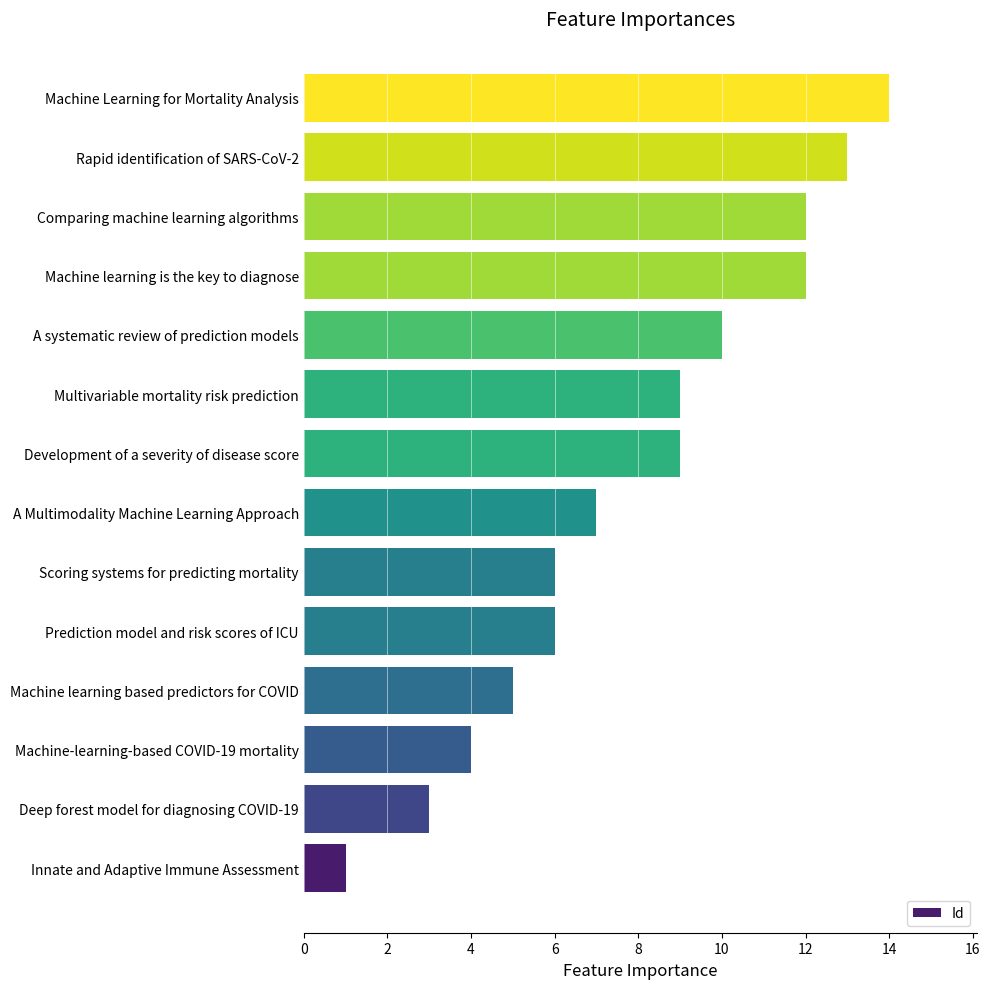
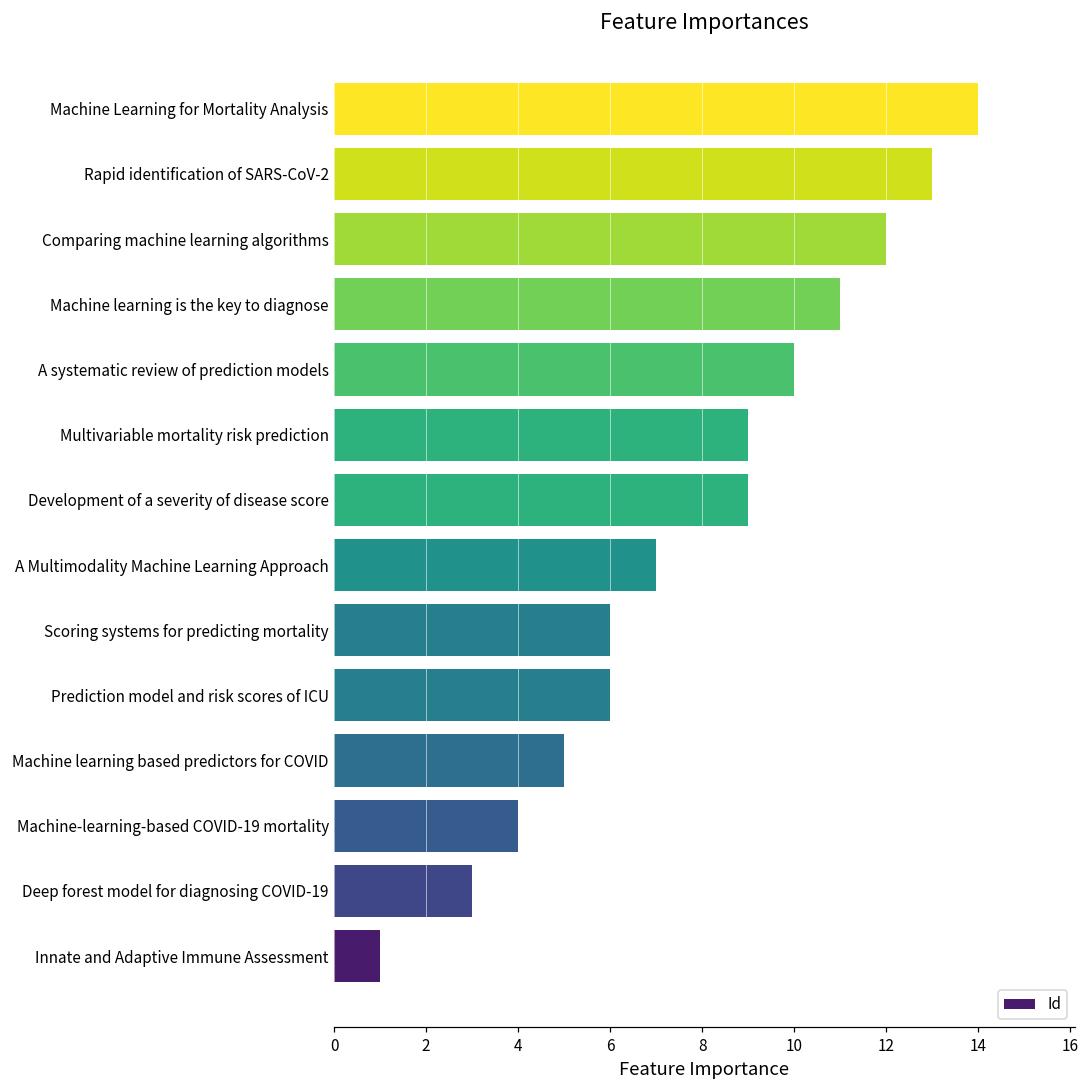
  {
    "Machine Learning for Mortality Analysis": 14,
    "Rapid identification of SARS-CoV-2": 13,
    "Comparing machine learning algorithms": 12,
-   "Machine learning is the key to diagnose": 12,
+   "Machine learning is the key to diagnose": 11,
    "A systematic review of prediction models": 10,
    "Multivariable mortality risk prediction": 9,
    "Development of a severity of disease score": 9,
    "A Multimodality Machine Learning Approach": 7,
    "Scoring systems for predicting mortality": 6,
    "Prediction model and risk scores of ICU": 6,
    "Machine learning based predictors for COVID": 5,
    "Machine-learning-based COVID-19 mortality": 4,
    "Deep forest model for diagnosing COVID-19": 3,
    "Innate and Adaptive Immune Assessment": 1
  }
